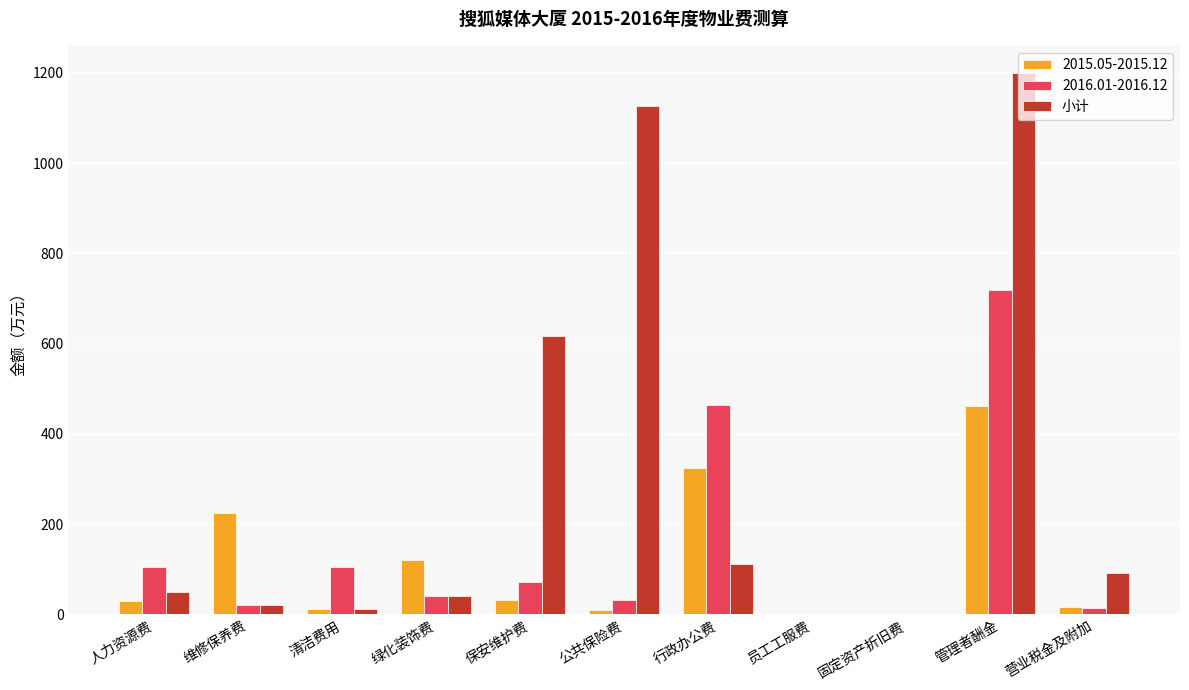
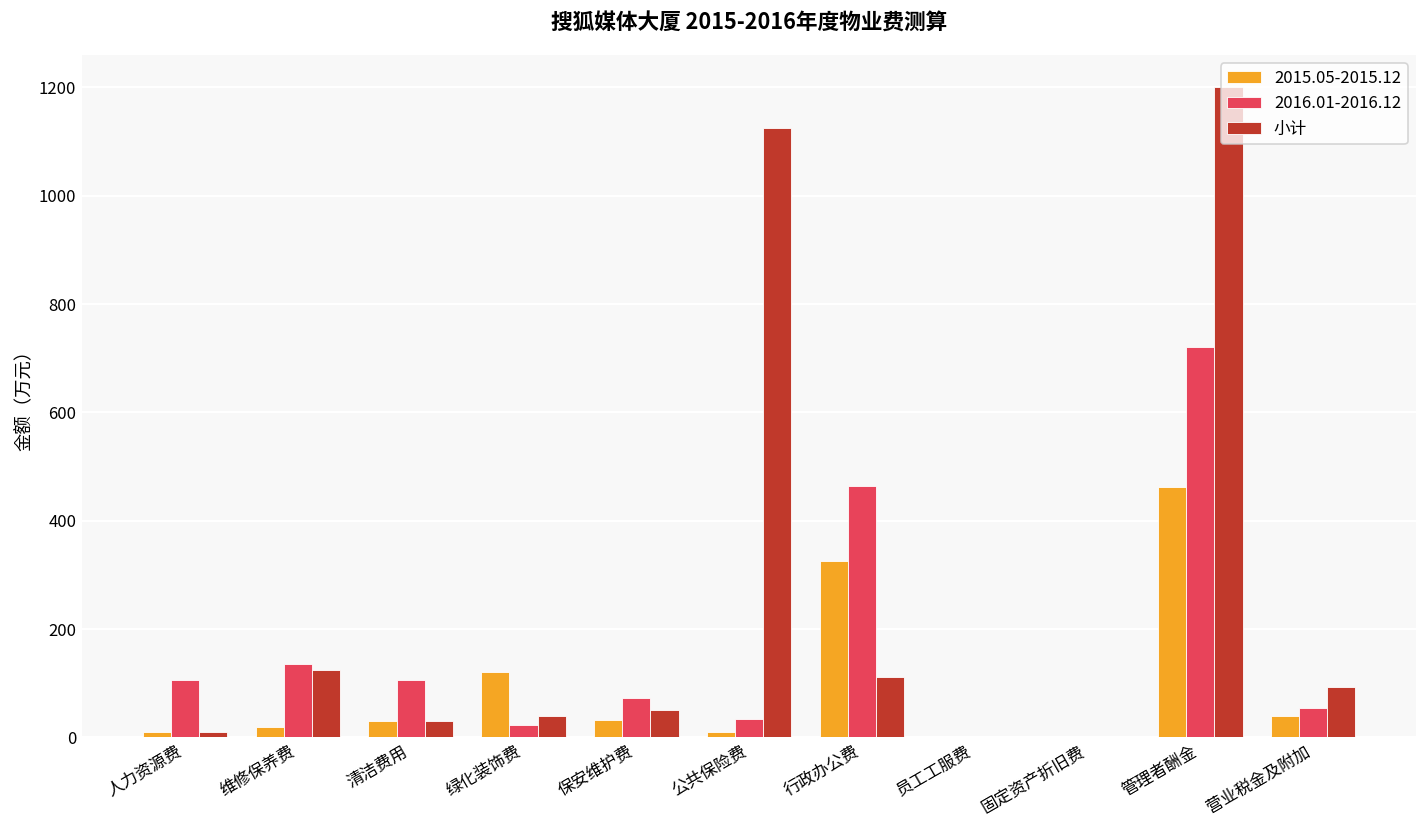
  {
    "2015.05-2015.12": {
-     "人力资源费": 30,
-     "维修保养费": 230,
-     "清洁费用": 10,
+     "人力资源费": 10,
+     "维修保养费": 20,
+     "清洁费用": 30,
      "绿化装饰费": 120,
      "保安维护费": 30,
      "公共保险费": 10,
      "行政办公费": 330,
      "员工工服费": 0,
      "固定资产折旧费": 0,
      "管理者酬金": 460,
-     "营业税金及附加": 20
+     "营业税金及附加": 40
    },
    "2016.01-2016.12": {
      "人力资源费": 110,
-     "维修保养费": 20,
+     "维修保养费": 140,
      "清洁费用": 110,
-     "绿化装饰费": 40,
+     "绿化装饰费": 20,
      "保安维护费": 70,
      "公共保险费": 30,
      "行政办公费": 460,
      "员工工服费": 0,
      "固定资产折旧费": 0,
      "管理者酬金": 720,
-     "营业税金及附加": 10
+     "营业税金及附加": 50
    },
    "小计": {
-     "人力资源费": 50,
-     "维修保养费": 20,
-     "清洁费用": 10,
+     "人力资源费": 10,
+     "维修保养费": 130,
+     "清洁费用": 30,
      "绿化装饰费": 40,
-     "保安维护费": 620,
+     "保安维护费": 50,
      "公共保险费": 1130,
      "行政办公费": 110,
      "员工工服费": 0,
      "固定资产折旧费": 0,
      "营业税金及附加": 90
    }
  }
